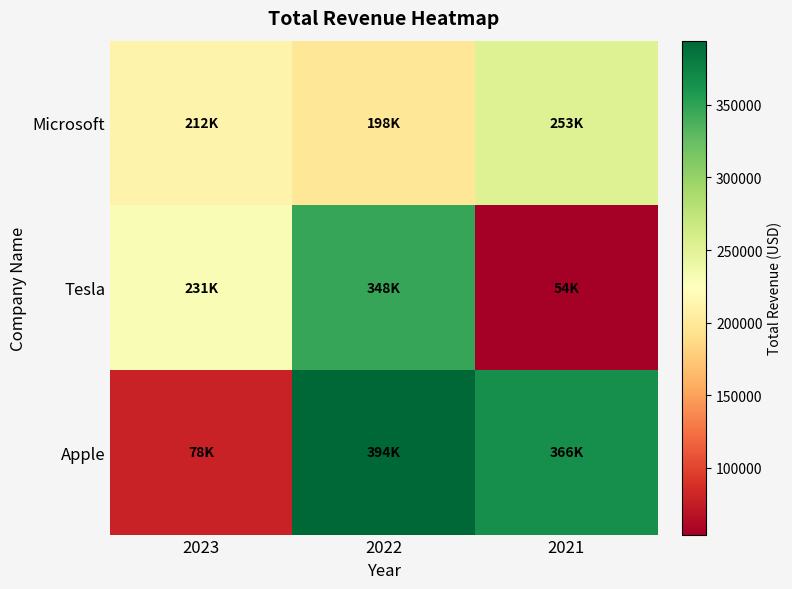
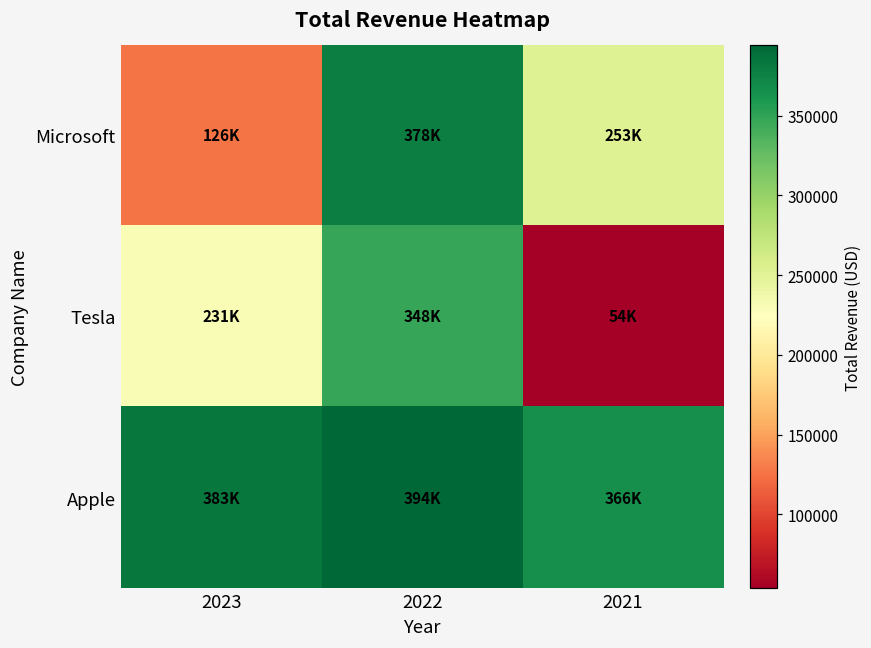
  {
    "Microsoft": {
-     "2023": "212K",
-     "2022": "198K",
+     "2023": "126K",
+     "2022": "378K",
      "2021": "253K"
    },
    "Tesla": {
      "2023": "231K",
      "2022": "348K",
      "2021": "54K"
    },
    "Apple": {
-     "2023": "78K",
+     "2023": "383K",
      "2022": "394K",
      "2021": "366K"
    }
  }
